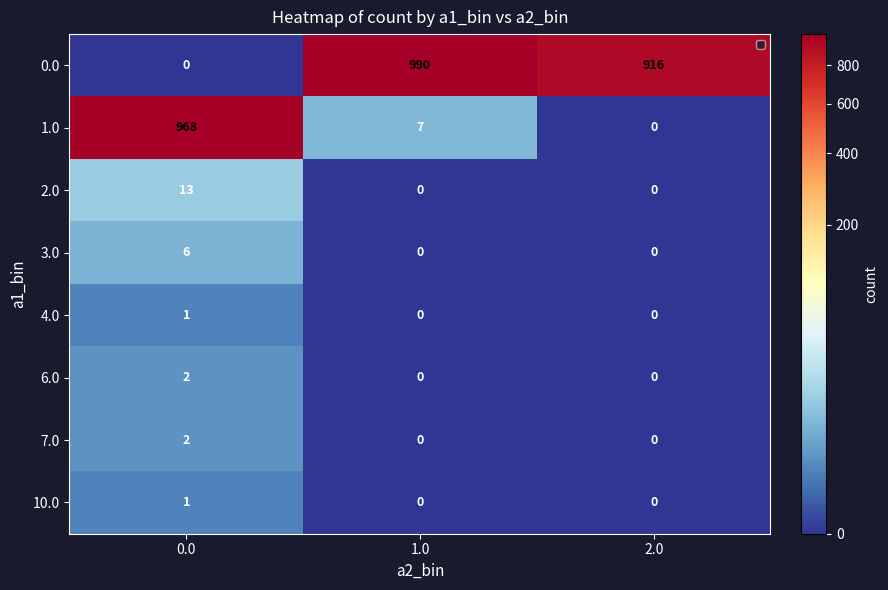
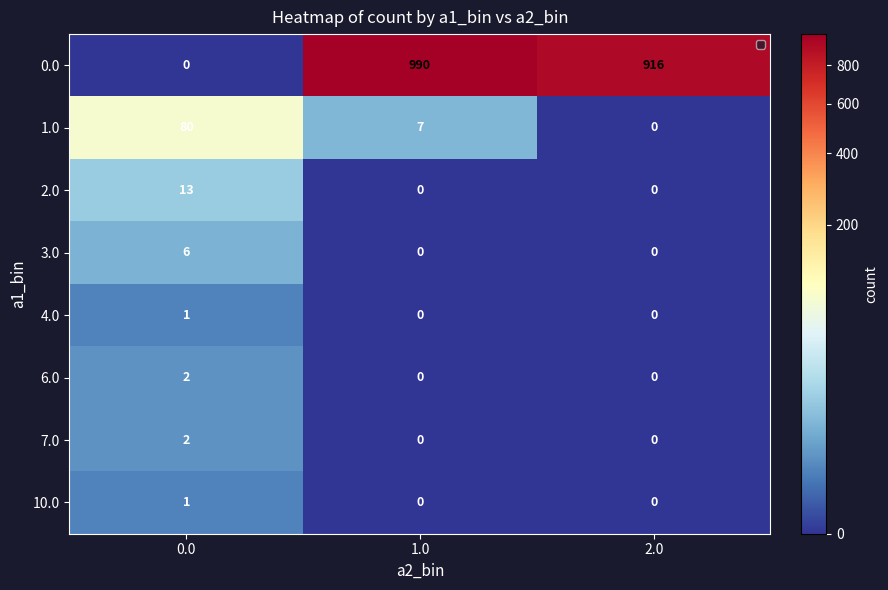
  {
    "0.0": {
      "0.0": 0,
      "1.0": 990,
      "2.0": 916
    },
    "1.0": {
-     "0.0": 968,
+     "0.0": 80,
      "1.0": 7,
      "2.0": 0
    },
    "2.0": {
      "0.0": 13,
      "1.0": 0,
      "2.0": 0
    },
    "3.0": {
      "0.0": 6,
      "1.0": 0,
      "2.0": 0
    },
    "4.0": {
      "0.0": 1,
      "1.0": 0,
      "2.0": 0
    },
    "6.0": {
      "0.0": 2,
      "1.0": 0,
      "2.0": 0
    },
    "7.0": {
      "0.0": 2,
      "1.0": 0,
      "2.0": 0
    },
    "10.0": {
      "0.0": 1,
      "1.0": 0,
      "2.0": 0
    }
  }
